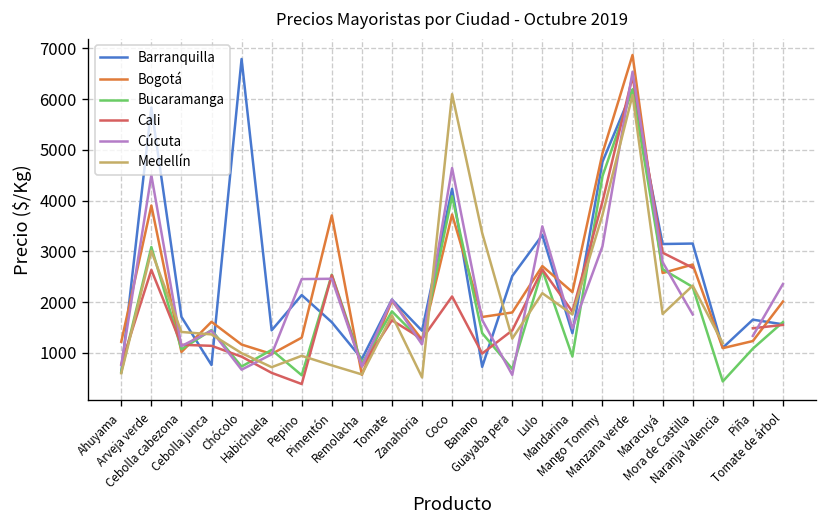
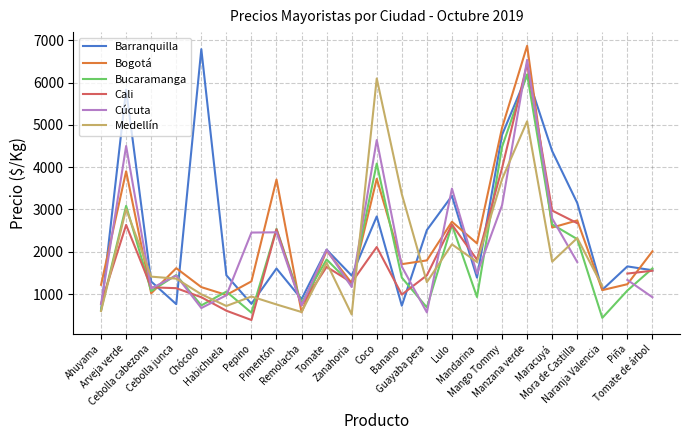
  {
    "Barranquilla": {
-     "Cebolla cabezona": 1700,
+     "Cebolla cabezona": 1300,
      "Cebolla junca": 800,
      "Chócolo": 6800,
      "Habichuela": 1400,
-     "Pepino": 2100,
+     "Pepino": 800,
      "Pimentón": 1600,
      "Remolacha": 900,
      "Zanahoria": 1400,
-     "Coco": 4200,
+     "Coco": 2800,
      "Banano": 700,
      "Guayaba pera": 2500,
      "Lulo": 3300,
      "Mandarina": 1400,
      "Mango Tommy": 4800,
-     "Maracuyá": 3100,
+     "Maracuyá": 4400,
      "Mora de Castilla": 3200,
      "Piña": 1700
    },
    "Bucaramanga": {
      "Arveja verde": 3100,
      "Chócolo": 700,
      "Habichuela": 1100,
      "Pepino": 600,
      "Tomate": 1800,
      "Coco": 4100,
      "Banano": 1400,
      "Guayaba pera": 700,
      "Mandarina": 900,
      "Mango Tommy": 4500,
      "Maracuyá": 2600,
      "Naranja Valencia": 400,
      "Piña": 1100
    },
    "Cúcuta": {
      "Arveja verde": 4500,
      "Chócolo": 700,
      "Pepino": 2500,
      "Pimentón": 2500,
      "Coco": 4600,
      "Guayaba pera": 600,
      "Lulo": 3500,
      "Mandarina": 1500,
      "Mango Tommy": 3100,
      "Manzana verde": 6500,
      "Maracuyá": 2800,
      "Mora de Castilla": 1800,
      "Piña": 1300,
-     "Tomate de árbol": 2400
+     "Tomate de árbol": 900
    },
    "Medellín": {
      "Arveja verde": 3000,
      "Cebolla cabezona": 1400,
      "Cebolla junca": 1400,
      "Chócolo": 1000,
      "Habichuela": 700,
      "Pepino": 900,
      "Pimentón": 800,
      "Tomate": 1700,
      "Zanahoria": 500,
      "Coco": 6100,
      "Banano": 3400,
      "Guayaba pera": 1300,
      "Lulo": 2200,
      "Mango Tommy": 3700,
-     "Manzana verde": 6100,
+     "Manzana verde": 5100,
      "Maracuyá": 1800,
      "Naranja Valencia": 1200,
      "Tomate de árbol": 1400
    }
  }
